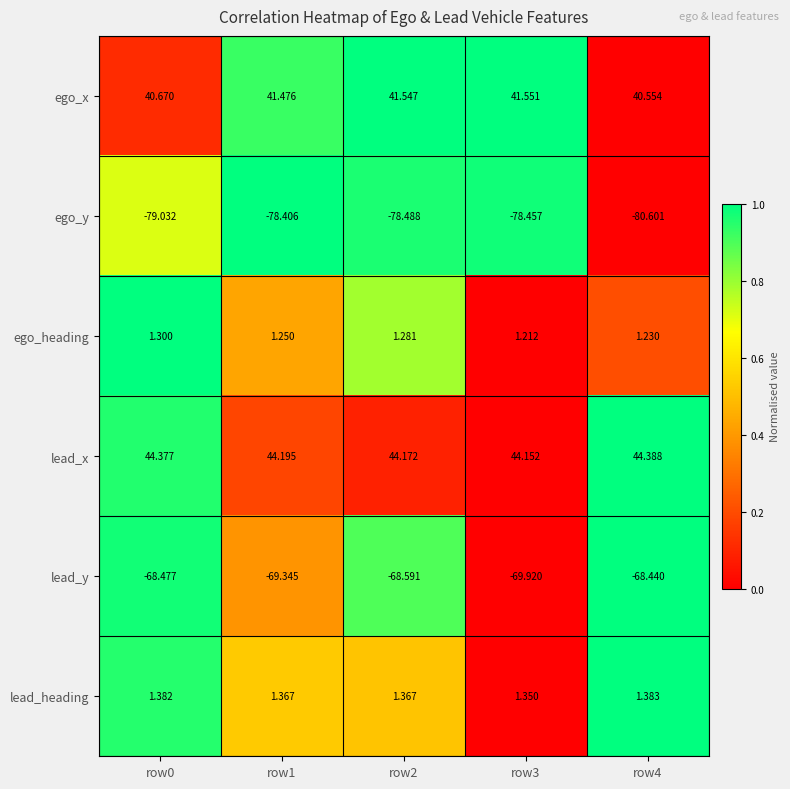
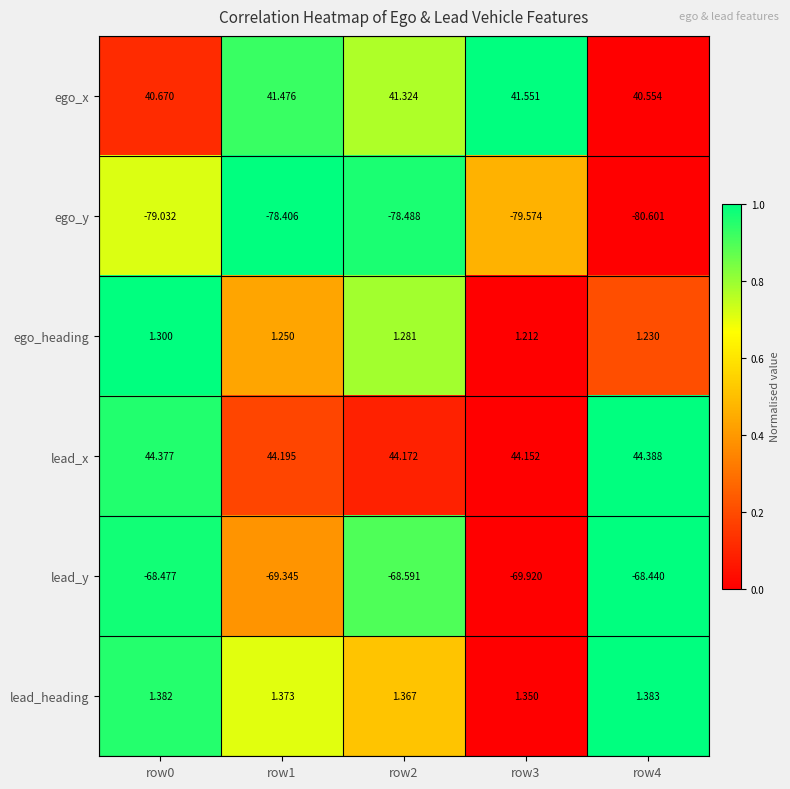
  {
    "ego_x": {
      "row0": 40.670,
      "row1": 41.476,
-     "row2": 41.547,
+     "row2": 41.324,
      "row3": 41.551,
      "row4": 40.554
    },
    "ego_y": {
      "row0": -79.032,
      "row1": -78.406,
      "row2": -78.488,
-     "row3": -78.457,
+     "row3": -79.574,
      "row4": -80.601
    },
    "ego_heading": {
      "row0": 1.300,
      "row1": 1.250,
      "row2": 1.281,
      "row3": 1.212,
      "row4": 1.230
    },
    "lead_x": {
      "row0": 44.377,
      "row1": 44.195,
      "row2": 44.172,
      "row3": 44.152,
      "row4": 44.388
    },
    "lead_y": {
      "row0": -68.477,
      "row1": -69.345,
      "row2": -68.591,
      "row3": -69.920,
      "row4": -68.440
    },
    "lead_heading": {
      "row0": 1.382,
-     "row1": 1.367,
+     "row1": 1.373,
      "row2": 1.367,
      "row3": 1.350,
      "row4": 1.383
    }
  }
